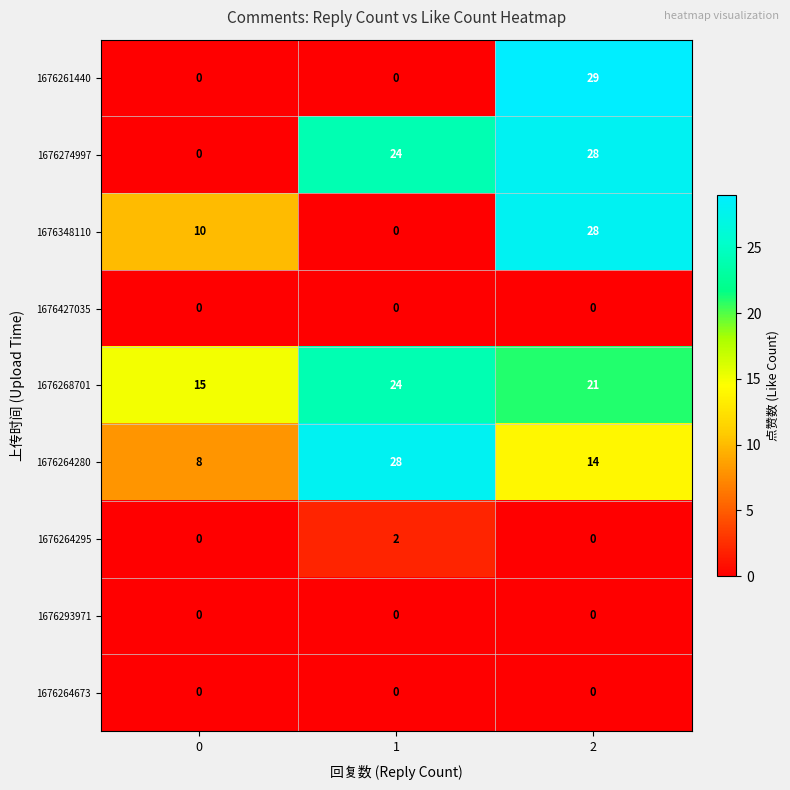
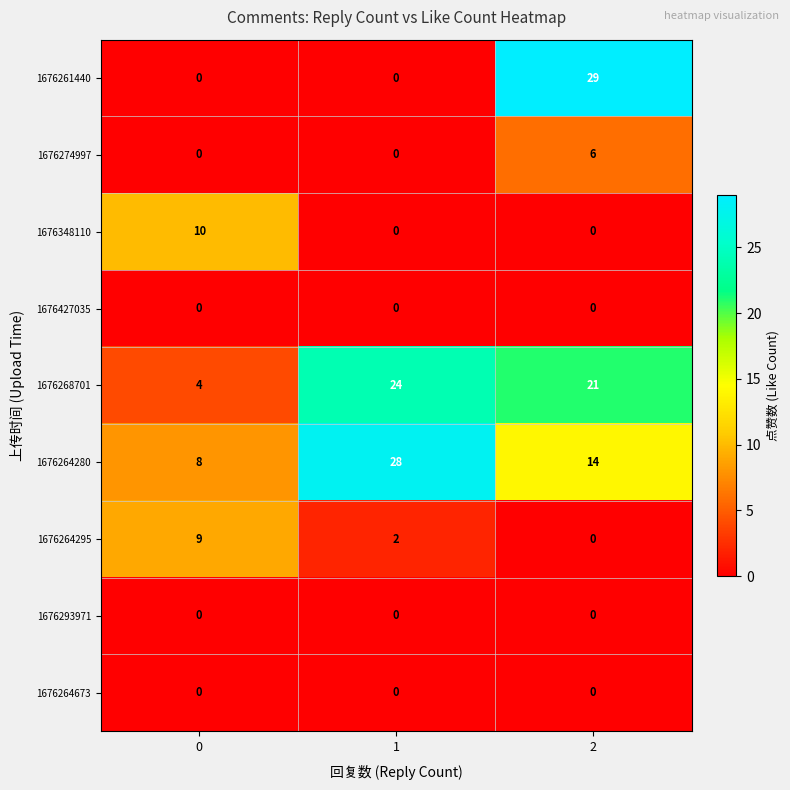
  {
    "1676261440": {
      "0": 0,
      "1": 0,
      "2": 29
    },
    "1676274997": {
      "0": 0,
-     "1": 24,
-     "2": 28
+     "1": 0,
+     "2": 6
    },
    "1676348110": {
      "0": 10,
      "1": 0,
-     "2": 28
+     "2": 0
    },
    "1676427035": {
      "0": 0,
      "1": 0,
      "2": 0
    },
    "1676268701": {
-     "0": 15,
+     "0": 4,
      "1": 24,
      "2": 21
    },
    "1676264280": {
      "0": 8,
      "1": 28,
      "2": 14
    },
    "1676264295": {
-     "0": 0,
+     "0": 9,
      "1": 2,
      "2": 0
    },
    "1676293971": {
      "0": 0,
      "1": 0,
      "2": 0
    },
    "1676264673": {
      "0": 0,
      "1": 0,
      "2": 0
    }
  }
